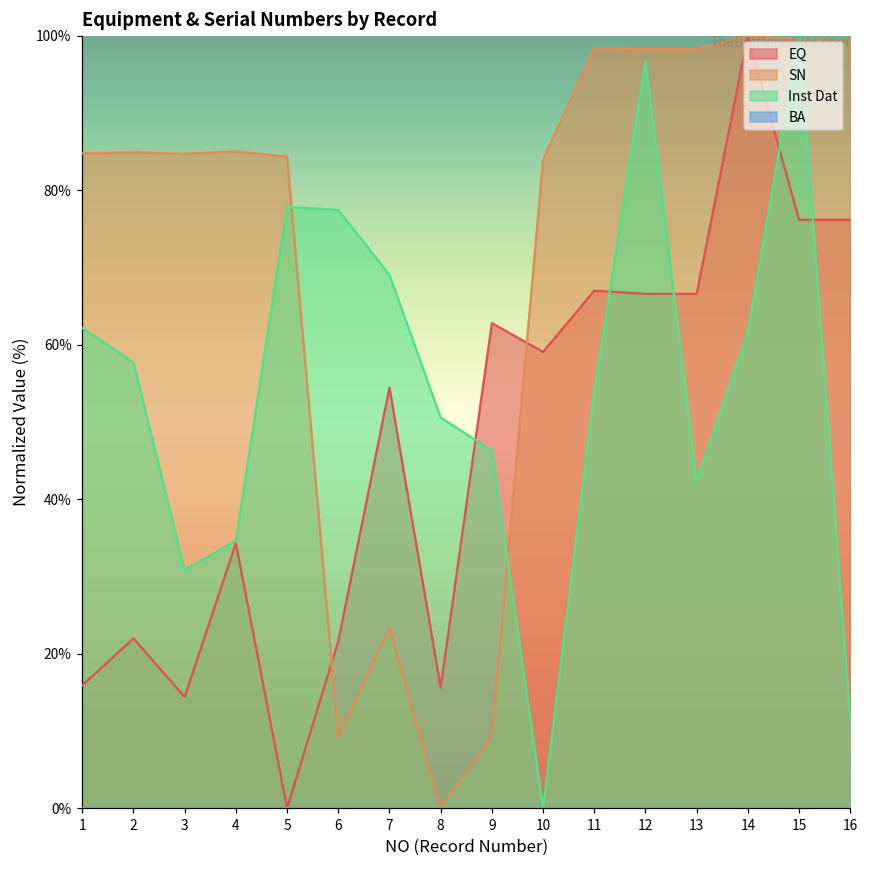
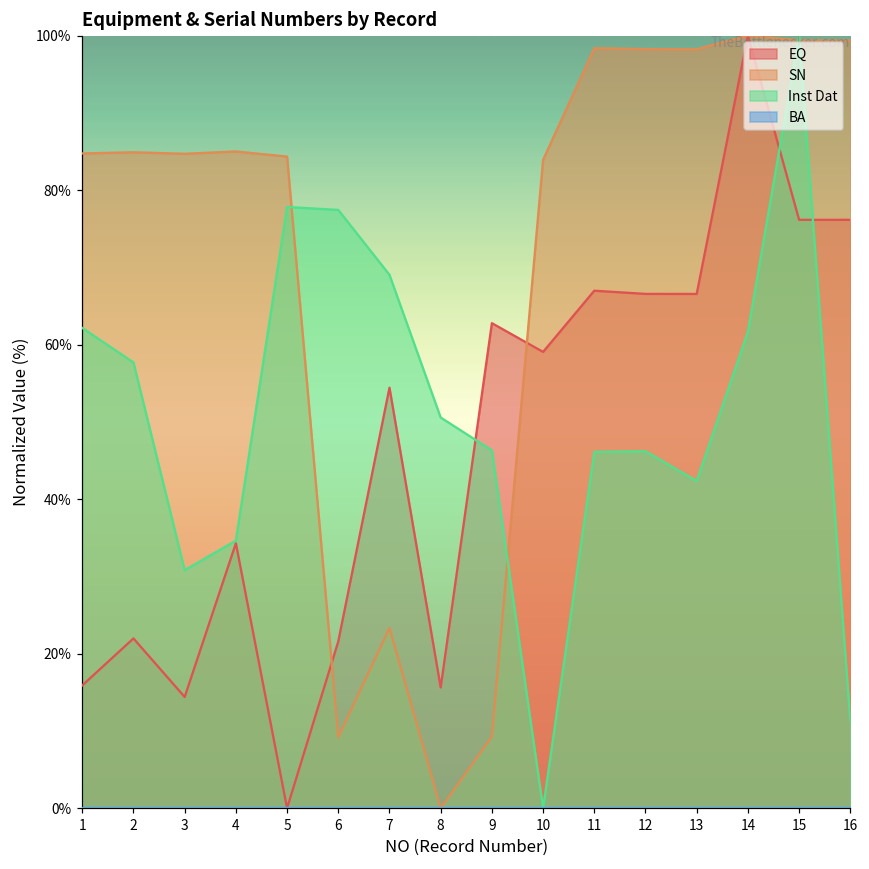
  {
    "Inst Dat": {
      "1": "62%",
      "2": "58%",
      "3": "31%",
      "5": "78%",
      "6": "77%",
      "7": "69%",
      "8": "51%",
      "9": "46%",
-     "11": "54%",
-     "12": "97%",
+     "11": "46%",
+     "12": "46%",
      "13": "42%",
      "14": "62%",
      "15": "100%",
      "16": "11%"
    },
    "BA": {
      "1": "0%",
      "2": "0%",
      "3": "0%",
      "4": "0%",
      "6": "0%",
      "7": "0%",
      "9": "0%",
      "11": "0%",
      "12": "0%",
      "13": "0%",
      "14": "0%",
      "15": "0%",
      "16": "0%"
    }
  }
